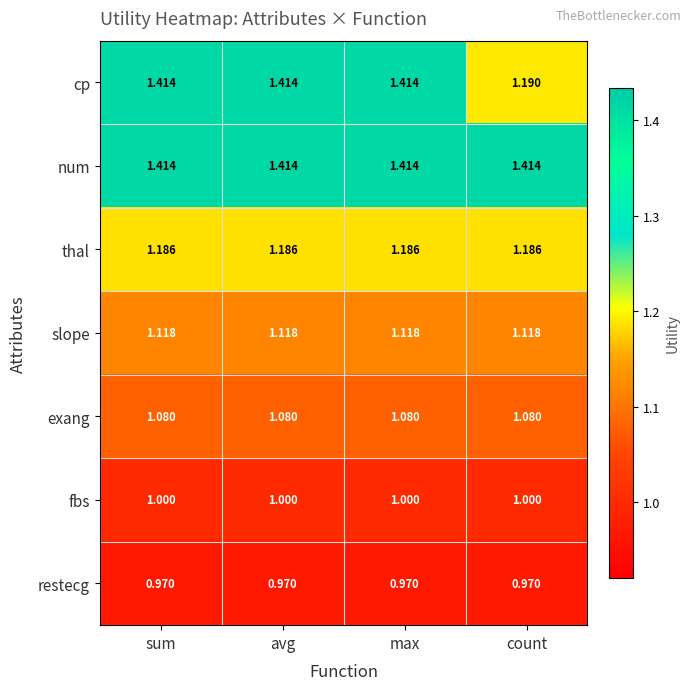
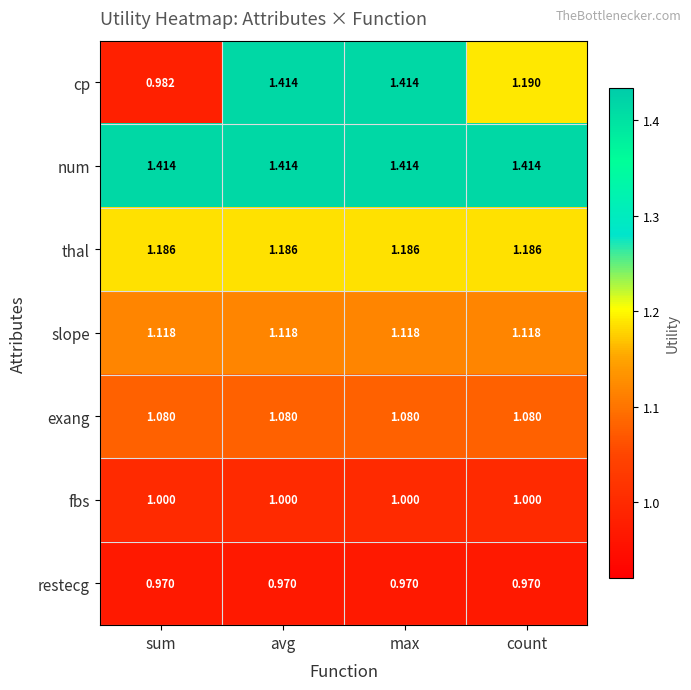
  {
    "cp": {
-     "sum": 1.414,
+     "sum": 0.982,
      "avg": 1.414,
      "max": 1.414,
      "count": 1.190
    },
    "num": {
      "sum": 1.414,
      "avg": 1.414,
      "max": 1.414,
      "count": 1.414
    },
    "thal": {
      "sum": 1.186,
      "avg": 1.186,
      "max": 1.186,
      "count": 1.186
    },
    "slope": {
      "sum": 1.118,
      "avg": 1.118,
      "max": 1.118,
      "count": 1.118
    },
    "exang": {
      "sum": 1.080,
      "avg": 1.080,
      "max": 1.080,
      "count": 1.080
    },
    "fbs": {
      "sum": 1.000,
      "avg": 1.000,
      "max": 1.000,
      "count": 1.000
    },
    "restecg": {
      "sum": 0.970,
      "avg": 0.970,
      "max": 0.970,
      "count": 0.970
    }
  }
